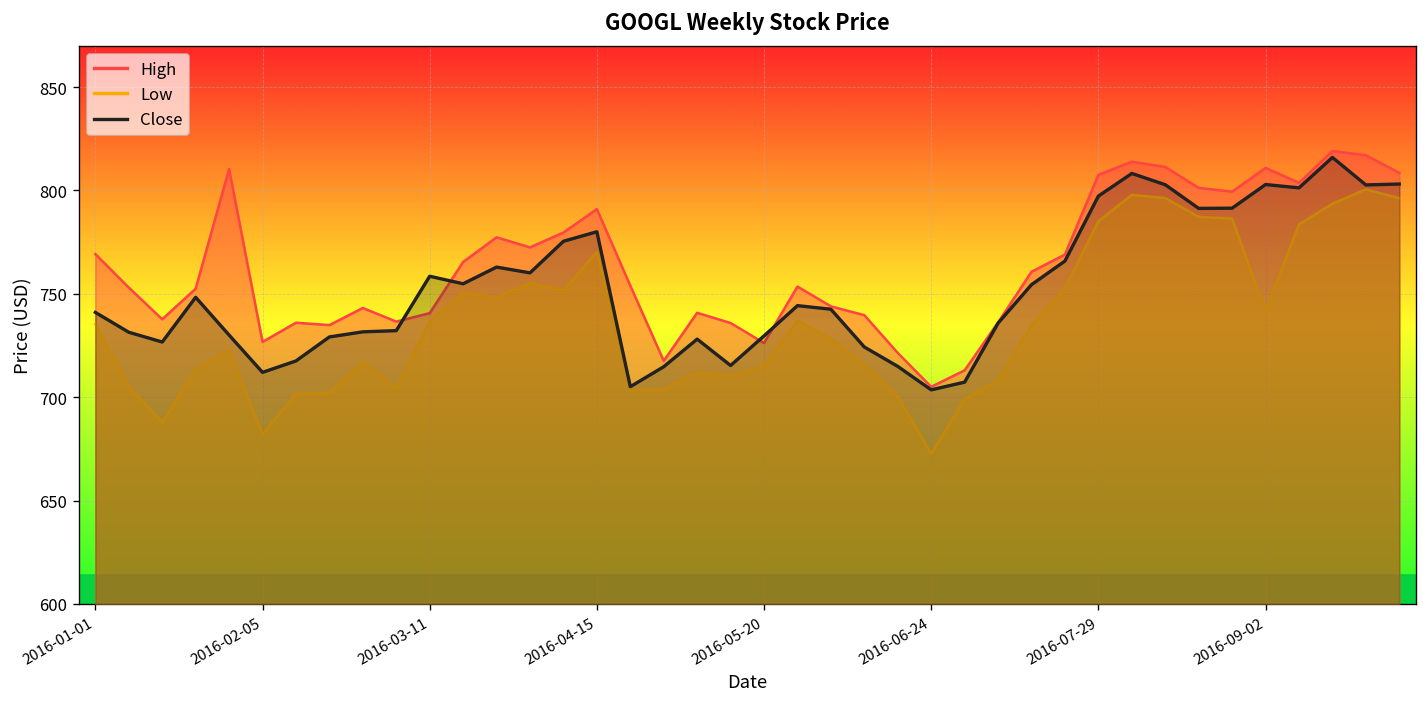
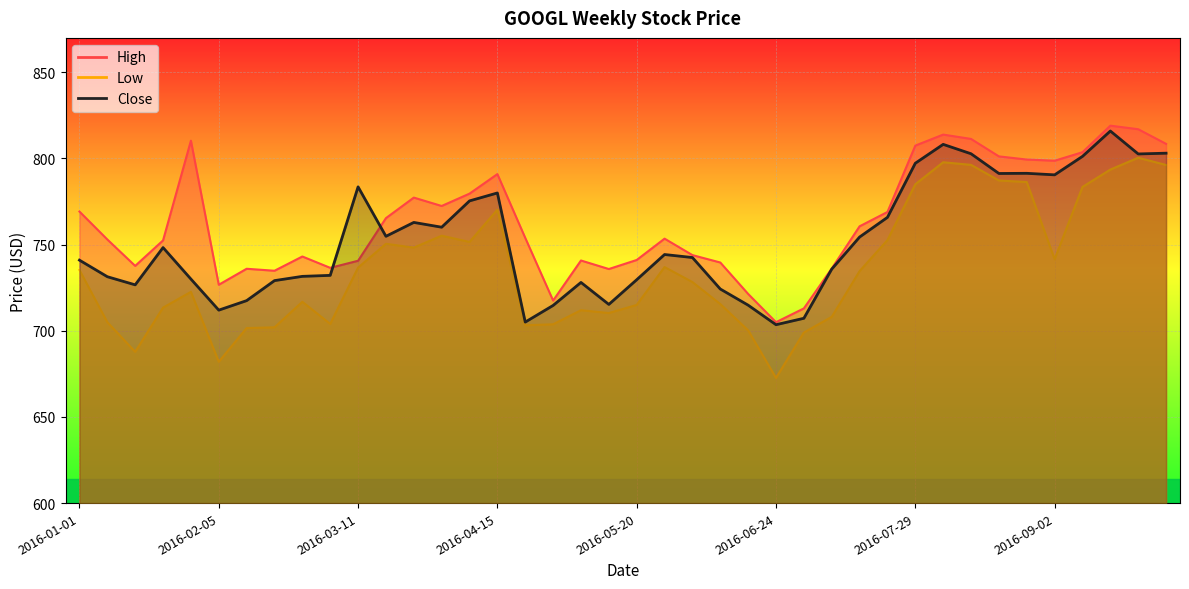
  {
    "High": {
      "2016-01-01": 769,
      "2016-02-05": 727,
      "2016-03-11": 741,
      "2016-04-15": 791,
-     "2016-05-20": 726,
+     "2016-05-20": 741,
      "2016-07-29": 807,
-     "2016-09-02": 811
+     "2016-09-02": 799
    },
    "Low": {
      "2016-01-01": 735,
      "2016-02-05": 682,
      "2016-03-11": 737,
      "2016-04-15": 770,
      "2016-05-20": 715,
      "2016-06-24": 673,
      "2016-07-29": 785,
      "2016-09-02": 742
    },
    "Close": {
      "2016-01-01": 741,
      "2016-02-05": 712,
-     "2016-03-11": 758,
+     "2016-03-11": 784,
      "2016-04-15": 780,
      "2016-05-20": 730,
      "2016-07-29": 797,
-     "2016-09-02": 803
+     "2016-09-02": 791
    }
  }
